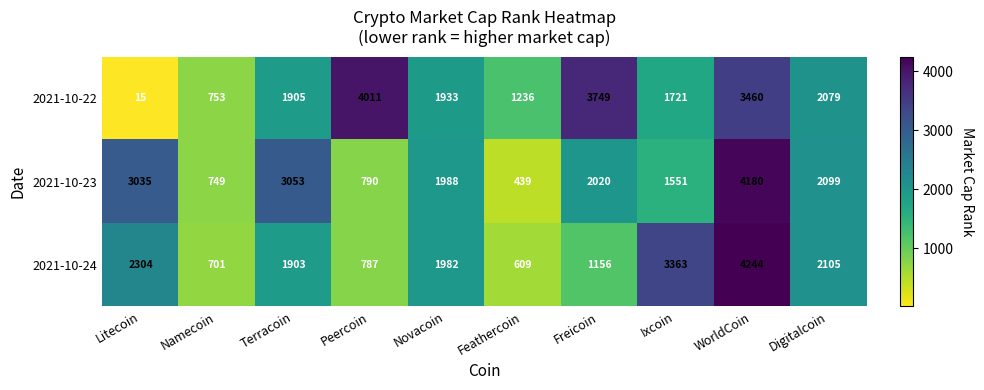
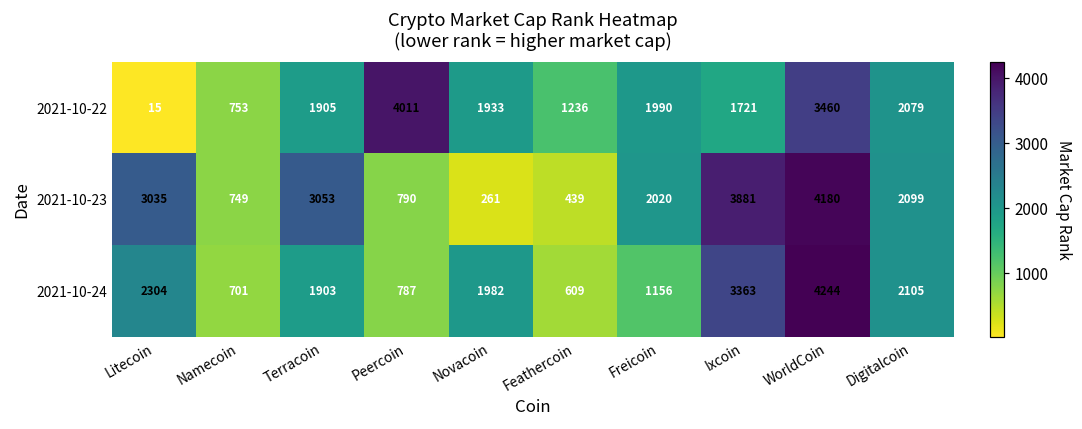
  {
    "2021-10-22": {
      "Litecoin": 15,
      "Namecoin": 753,
      "Terracoin": 1905,
      "Peercoin": 4011,
      "Novacoin": 1933,
      "Feathercoin": 1236,
-     "Freicoin": 3749,
+     "Freicoin": 1990,
      "Ixcoin": 1721,
      "WorldCoin": 3460,
      "Digitalcoin": 2079
    },
    "2021-10-23": {
      "Litecoin": 3035,
      "Namecoin": 749,
      "Terracoin": 3053,
      "Peercoin": 790,
-     "Novacoin": 1988,
+     "Novacoin": 261,
      "Feathercoin": 439,
      "Freicoin": 2020,
-     "Ixcoin": 1551,
+     "Ixcoin": 3881,
      "WorldCoin": 4180,
      "Digitalcoin": 2099
    },
    "2021-10-24": {
      "Litecoin": 2304,
      "Namecoin": 701,
      "Terracoin": 1903,
      "Peercoin": 787,
      "Novacoin": 1982,
      "Feathercoin": 609,
      "Freicoin": 1156,
      "Ixcoin": 3363,
      "WorldCoin": 4244,
      "Digitalcoin": 2105
    }
  }
